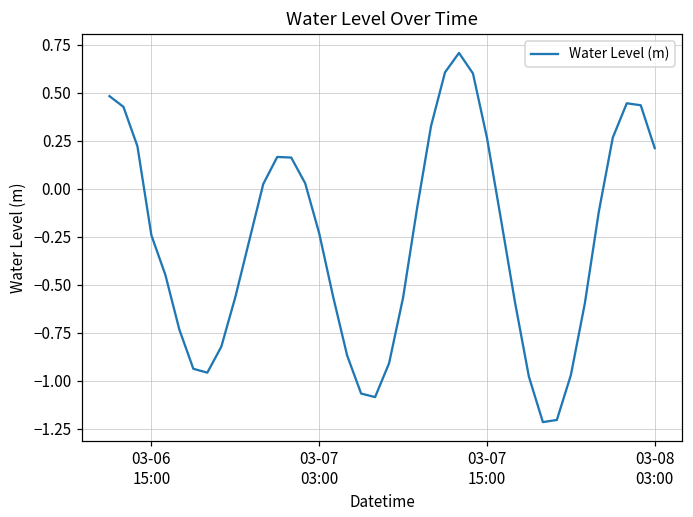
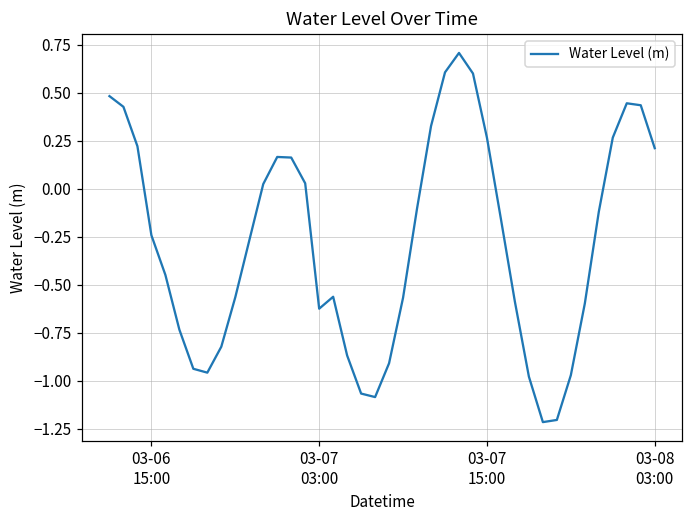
  {
    "03-06 15:00": -0.24,
-   "03-07 03:00": -0.23,
+   "03-07 03:00": -0.62,
    "03-07 15:00": 0.27,
    "03-08 03:00": 0.21
  }
